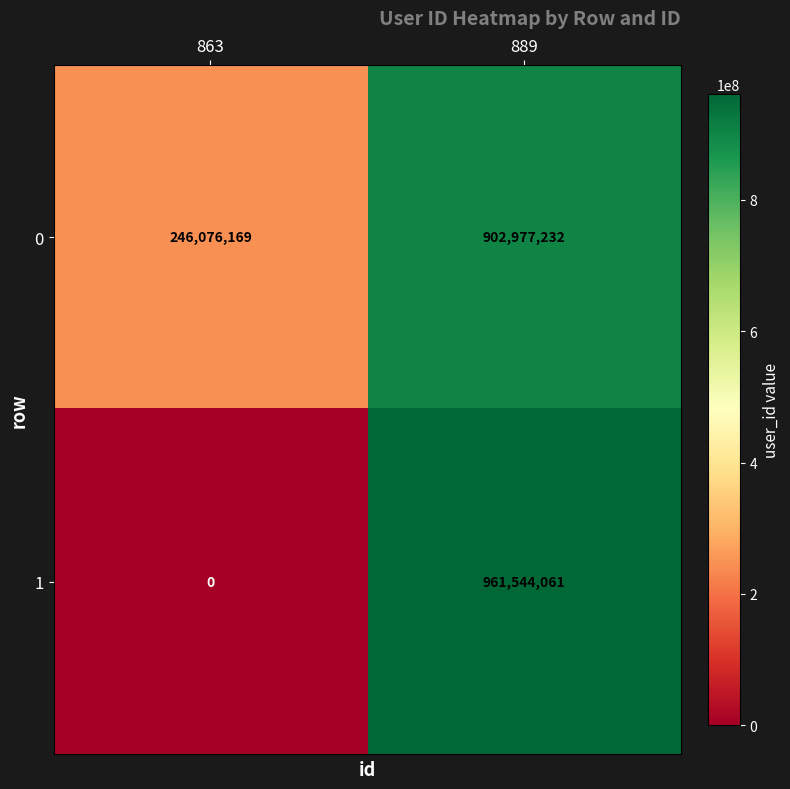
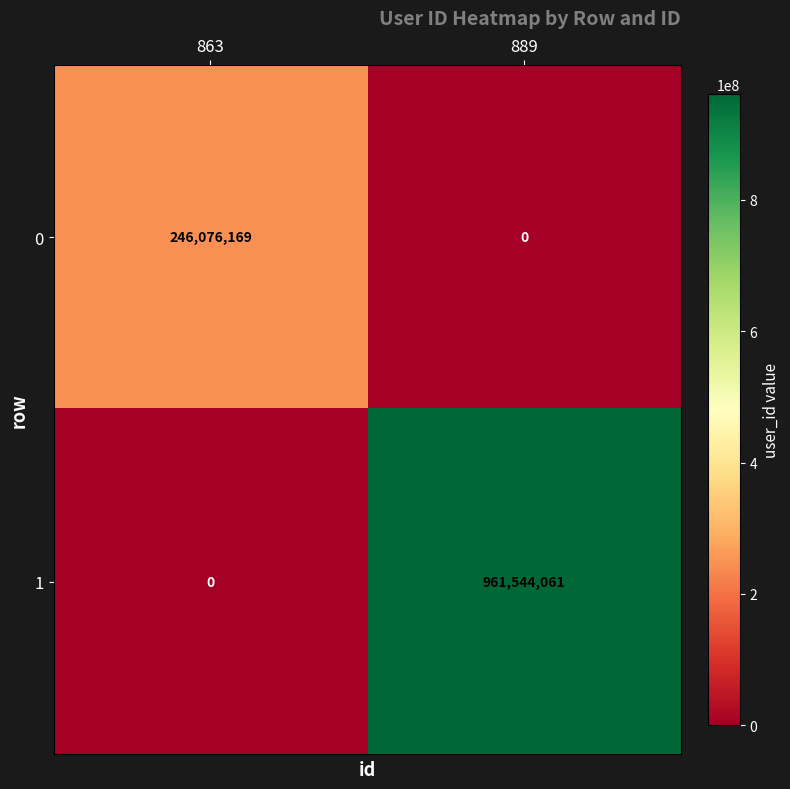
  {
    "0": {
      "863": "246,076,169",
-     "889": "902,977,232"
+     "889": "0"
    },
    "1": {
      "863": "0",
      "889": "961,544,061"
    }
  }
